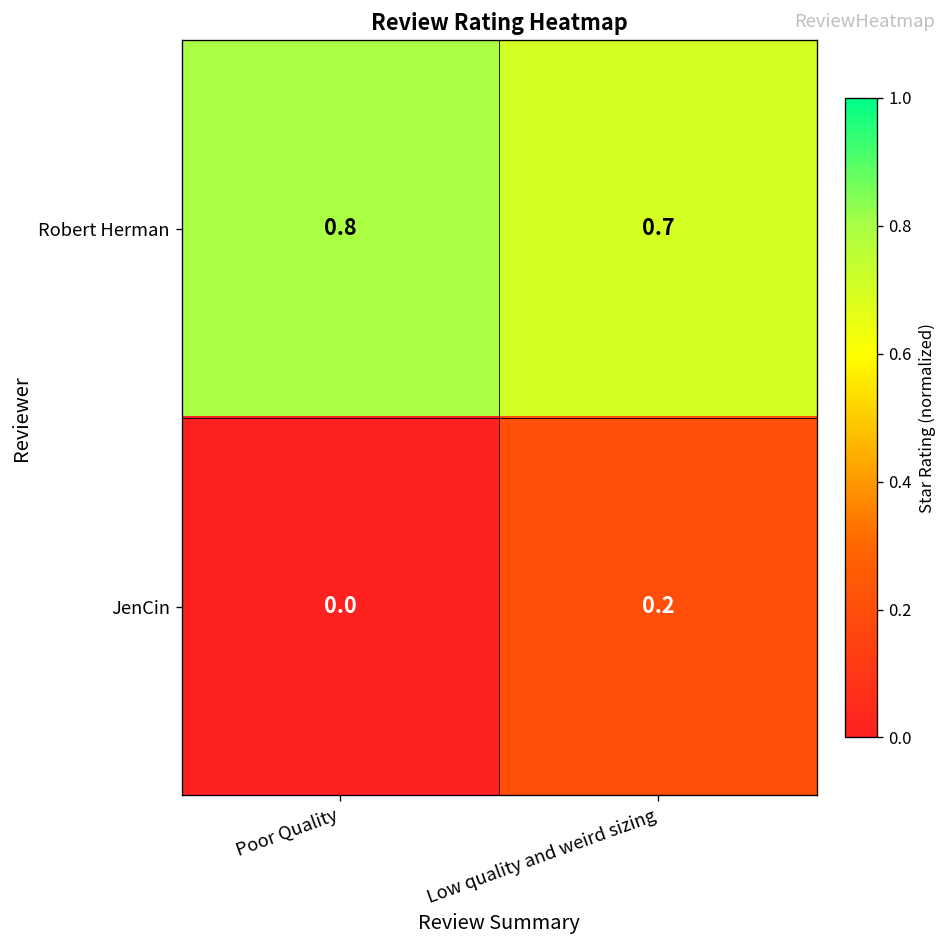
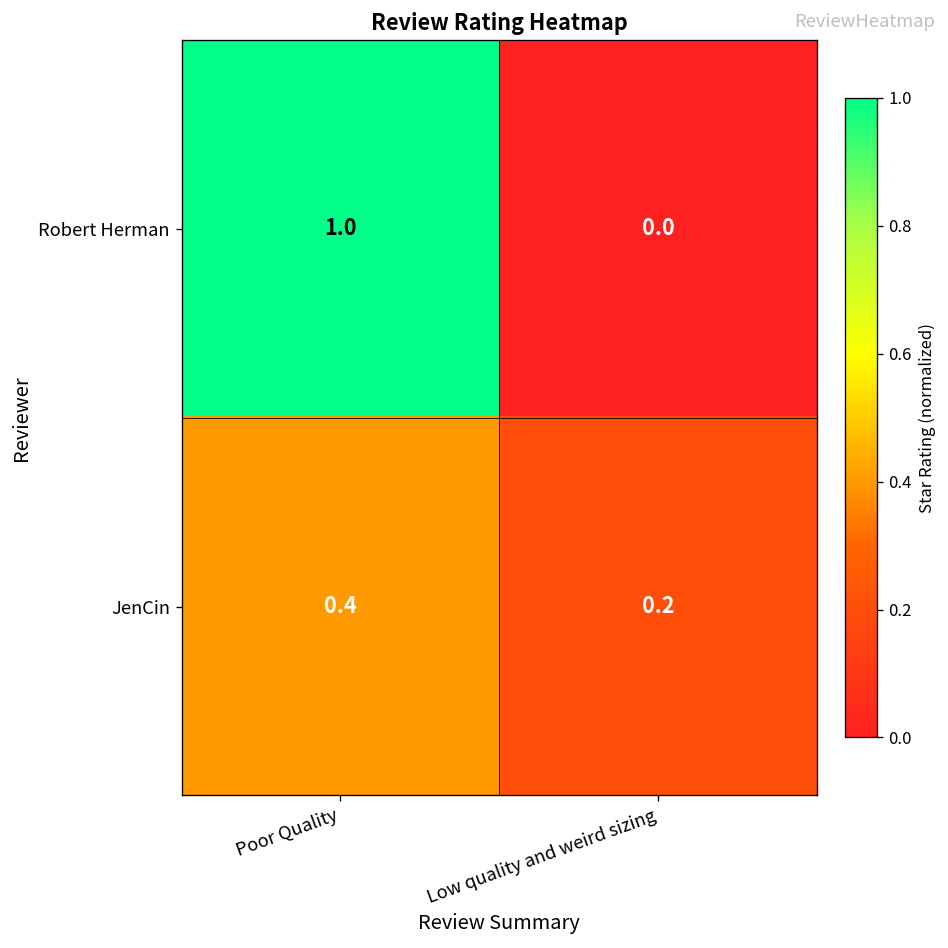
  {
    "Robert Herman": {
-     "Poor Quality": 0.8,
-     "Low quality and weird sizing": 0.7
+     "Poor Quality": 1.0,
+     "Low quality and weird sizing": 0.0
    },
    "JenCin": {
-     "Poor Quality": 0.0,
+     "Poor Quality": 0.4,
      "Low quality and weird sizing": 0.2
    }
  }
